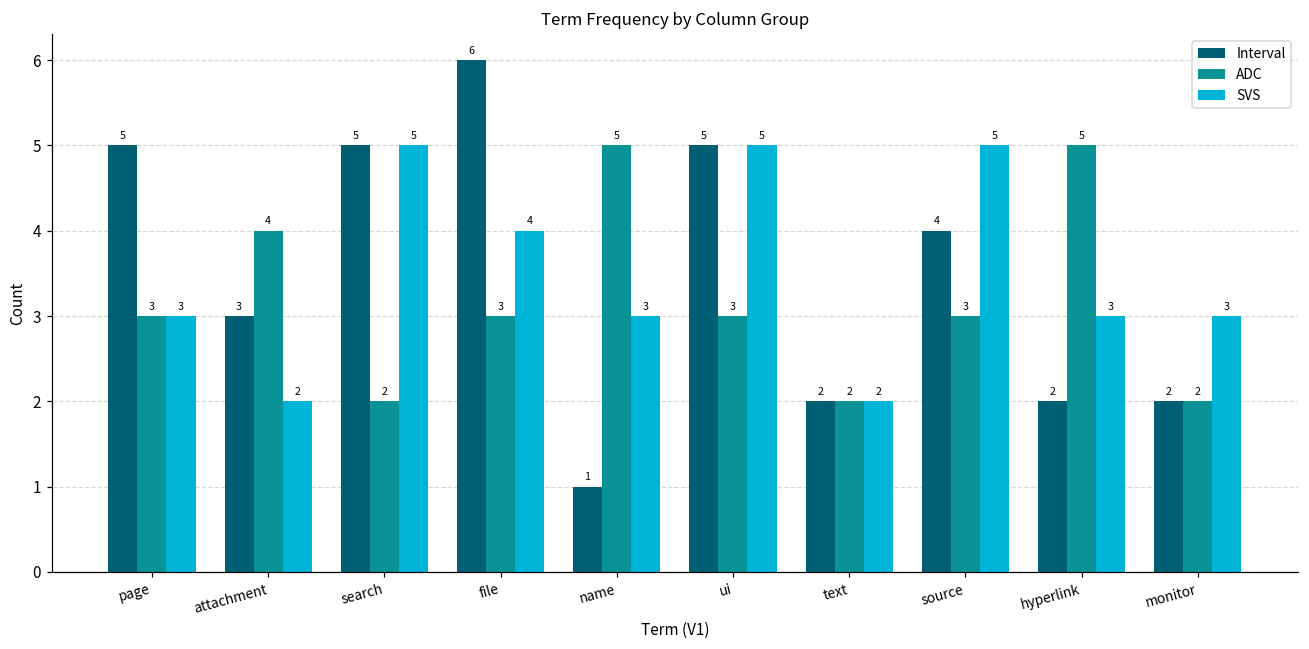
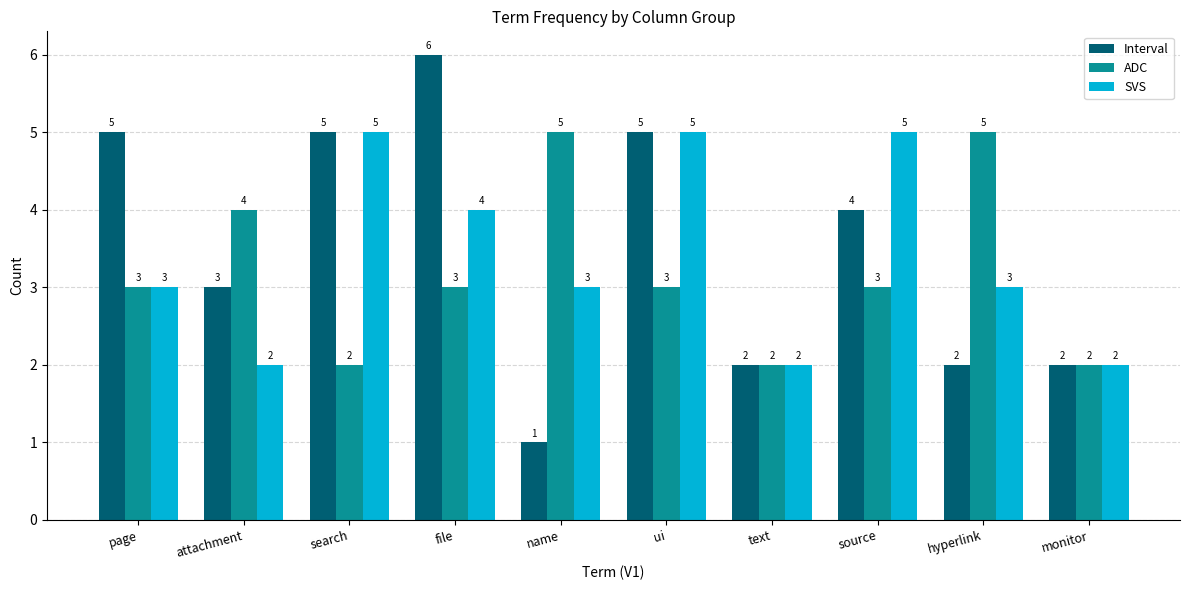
  {
    "Interval": {
      "page": 5,
      "attachment": 3,
      "search": 5,
      "file": 6,
      "name": 1,
      "ui": 5,
      "text": 2,
      "source": 4,
      "hyperlink": 2,
      "monitor": 2
    },
    "ADC": {
      "page": 3,
      "attachment": 4,
      "search": 2,
      "file": 3,
      "name": 5,
      "ui": 3,
      "text": 2,
      "source": 3,
      "hyperlink": 5,
      "monitor": 2
    },
    "SVS": {
      "page": 3,
      "attachment": 2,
      "search": 5,
      "file": 4,
      "name": 3,
      "ui": 5,
      "text": 2,
      "source": 5,
      "hyperlink": 3,
-     "monitor": 3
+     "monitor": 2
    }
  }
